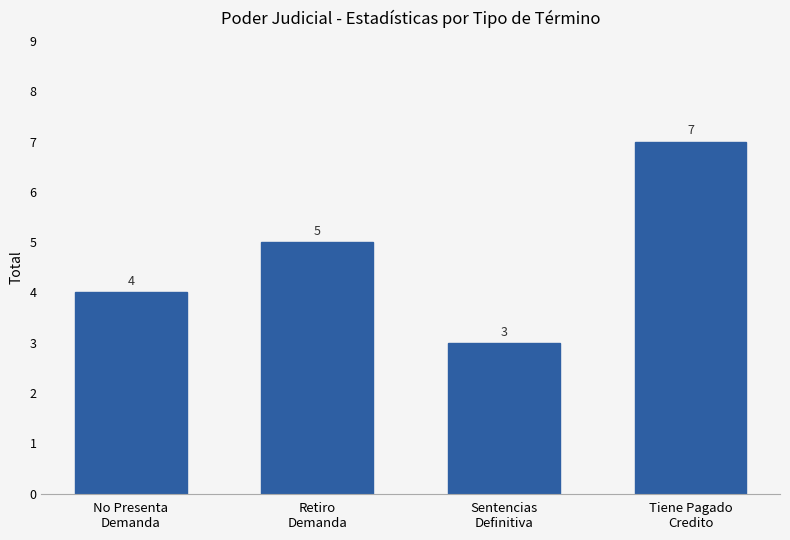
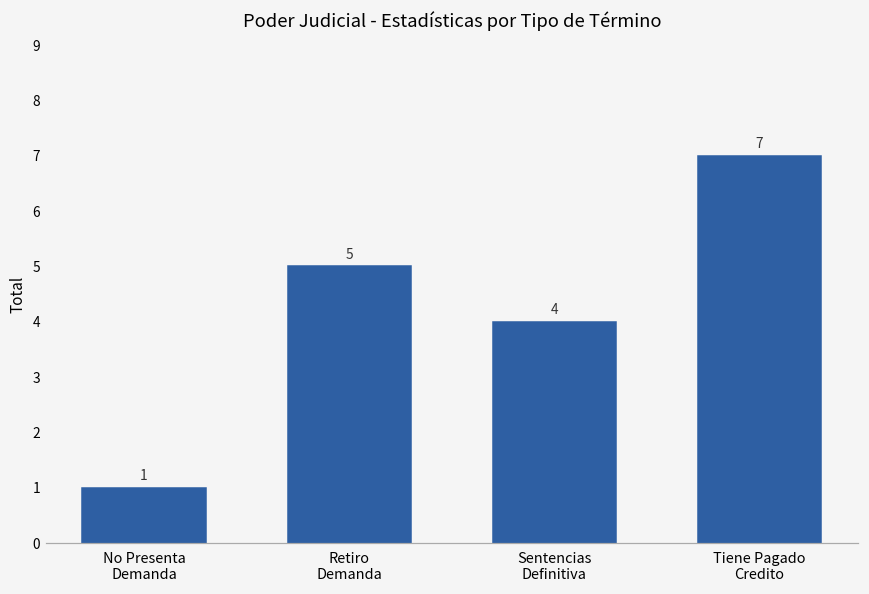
  {
-   "No Presenta Demanda": 4,
+   "No Presenta Demanda": 1,
    "Retiro Demanda": 5,
-   "Sentencias Definitiva": 3,
+   "Sentencias Definitiva": 4,
    "Tiene Pagado Credito": 7
  }
